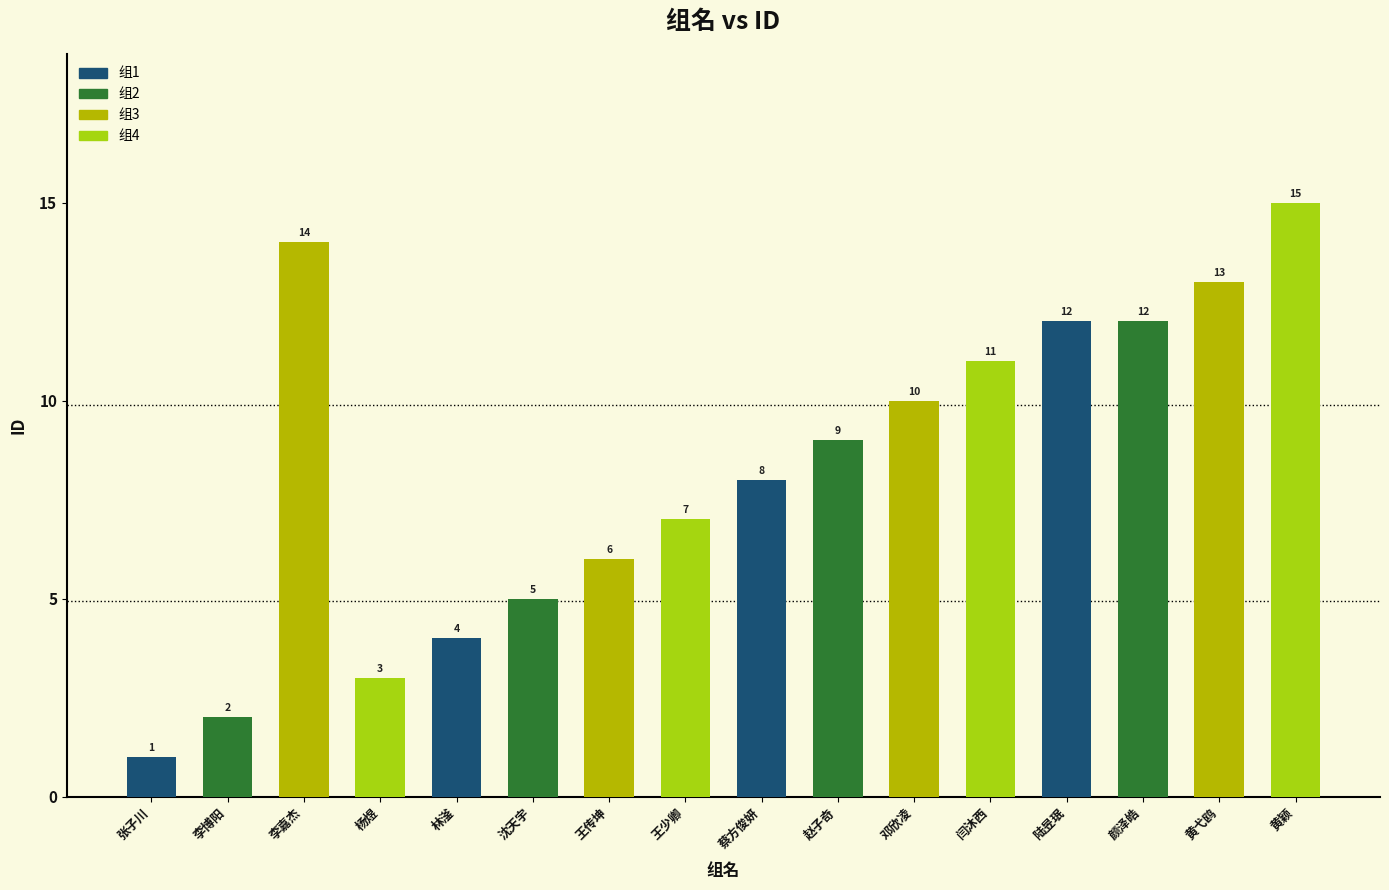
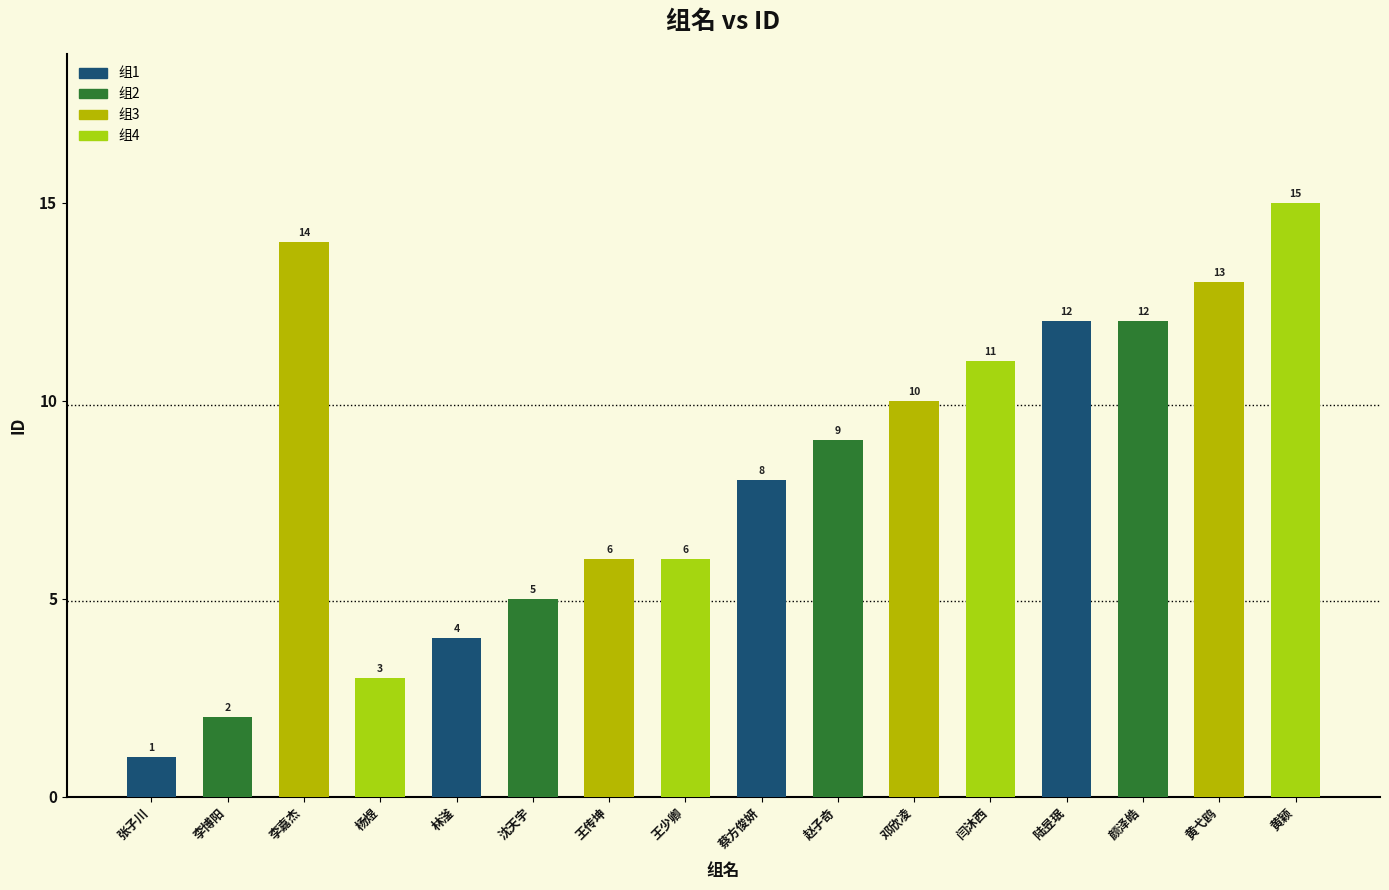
  {
    "张子川": 1,
    "李博阳": 2,
    "李嘉杰": 14,
    "杨煜": 3,
    "林滏": 4,
    "沈天宇": 5,
    "王传坤": 6,
-   "王少卿": 7,
+   "王少卿": 6,
    "蔡方俊妍": 8,
    "赵子奇": 9,
    "邓欣凌": 10,
    "闫沐西": 11,
    "陆昱珉": 12,
    "颜泽皓": 12,
    "黄弋鸥": 13,
    "黄颖": 15
  }
